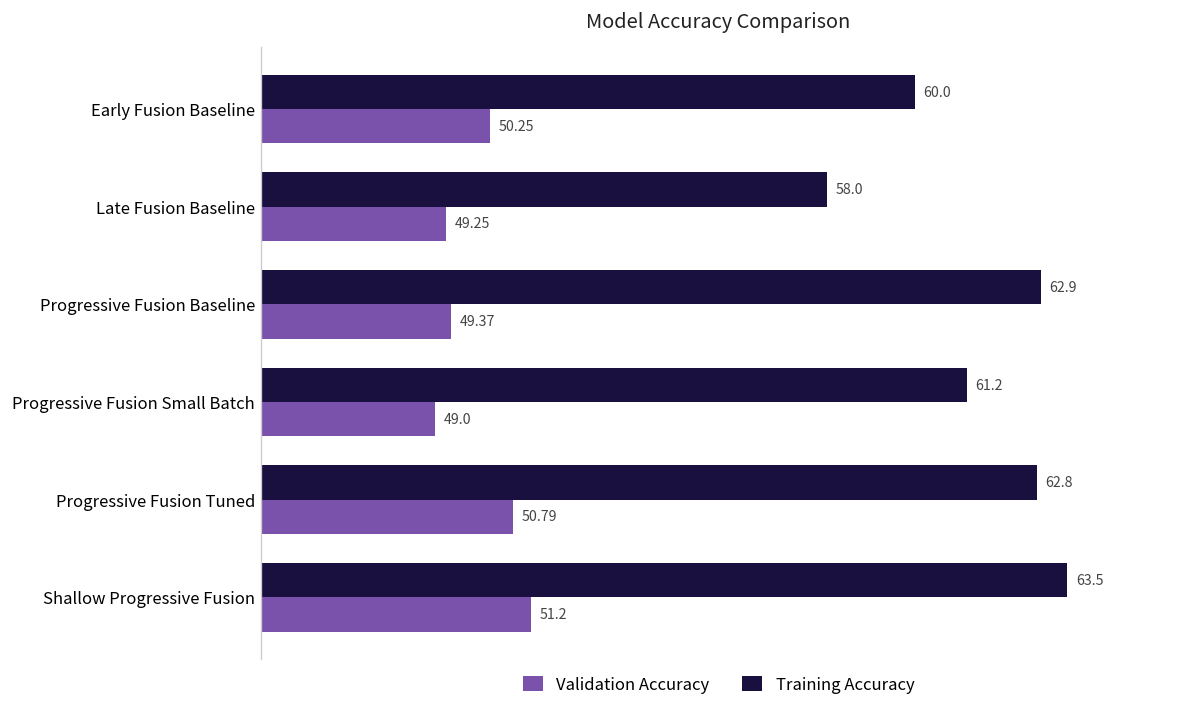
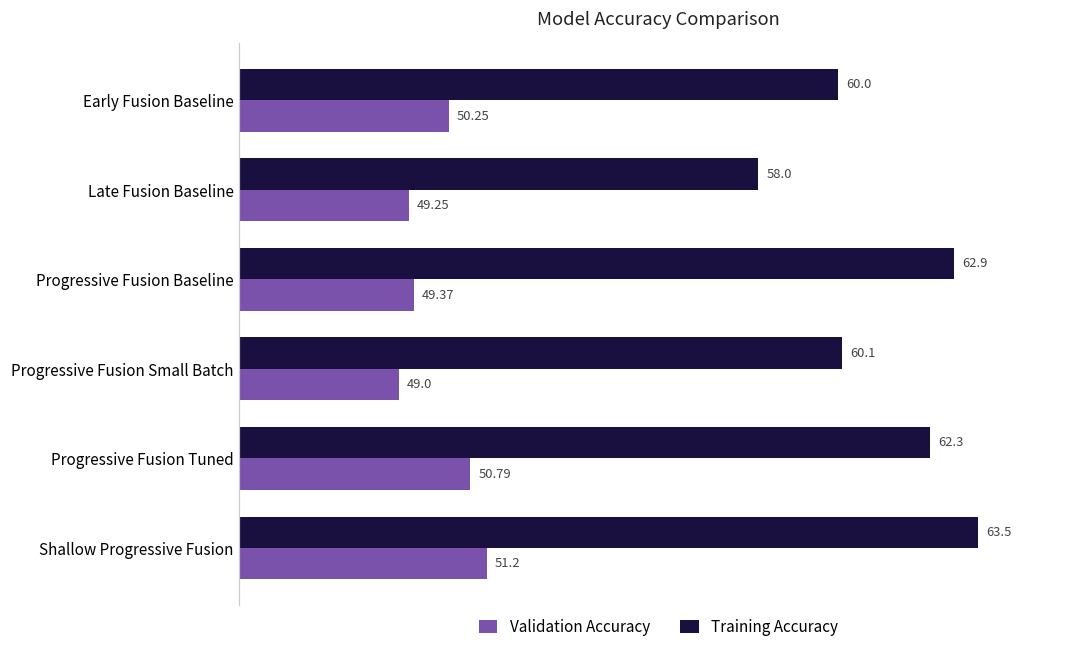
  {
    "Validation Accuracy": {
      "Early Fusion Baseline": 50.25,
      "Late Fusion Baseline": 49.25,
      "Progressive Fusion Baseline": 49.37,
      "Progressive Fusion Small Batch": 49.0,
      "Progressive Fusion Tuned": 50.79,
      "Shallow Progressive Fusion": 51.2
    },
    "Training Accuracy": {
      "Early Fusion Baseline": 60.0,
      "Late Fusion Baseline": 58.0,
      "Progressive Fusion Baseline": 62.9,
-     "Progressive Fusion Small Batch": 61.2,
-     "Progressive Fusion Tuned": 62.8,
+     "Progressive Fusion Small Batch": 60.1,
+     "Progressive Fusion Tuned": 62.3,
      "Shallow Progressive Fusion": 63.5
    }
  }
